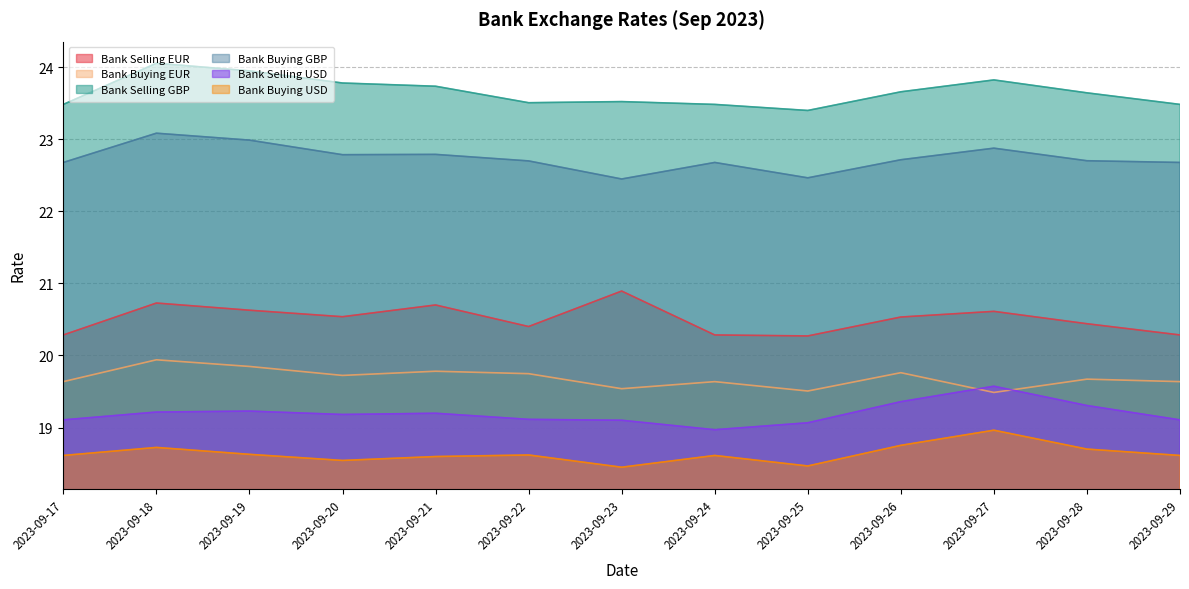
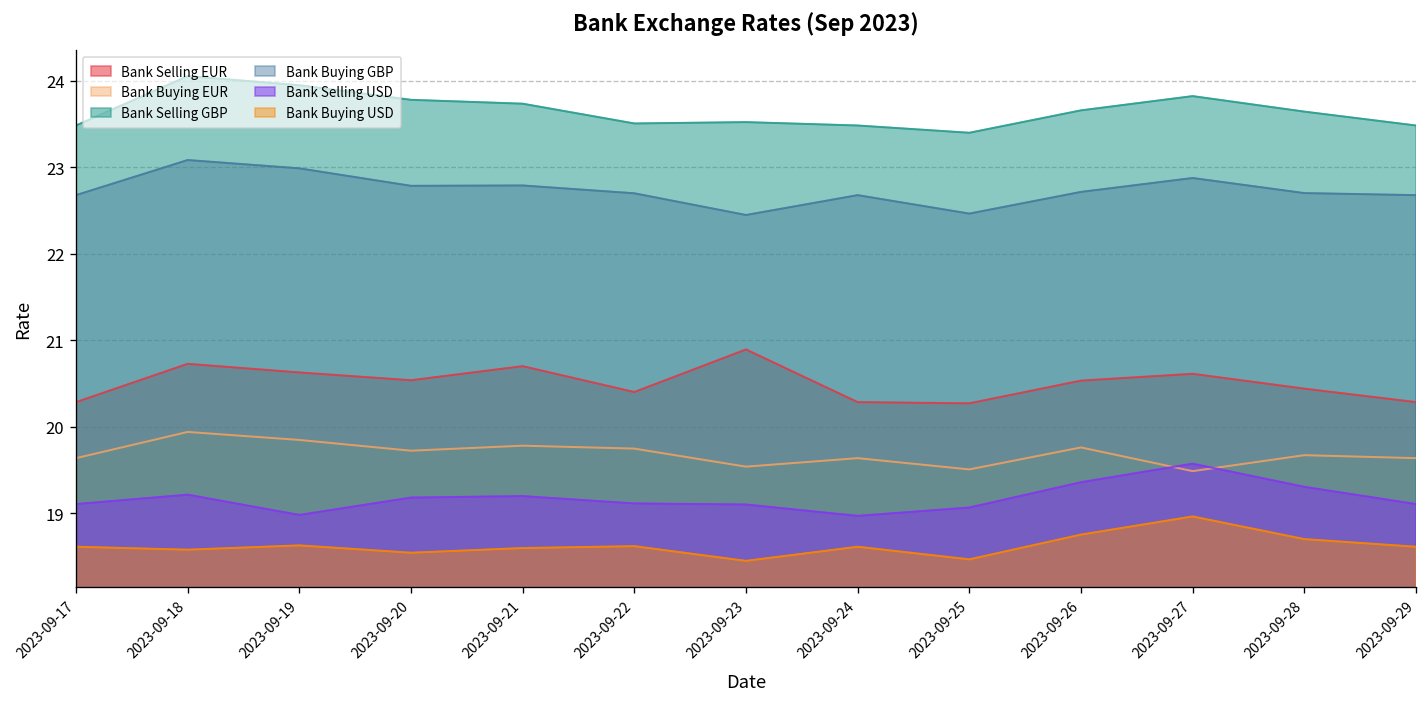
  {
    "Bank Selling EUR": {
      "2023-09-17": 20.3,
      "2023-09-18": 20.7,
      "2023-09-19": 20.6,
      "2023-09-20": 20.5,
      "2023-09-21": 20.7,
      "2023-09-22": 20.4,
      "2023-09-23": 20.9,
      "2023-09-24": 20.3,
      "2023-09-25": 20.3,
      "2023-09-26": 20.5,
      "2023-09-27": 20.6,
      "2023-09-28": 20.4,
      "2023-09-29": 20.3
    },
    "Bank Buying EUR": {
      "2023-09-17": 19.6,
      "2023-09-18": 19.9,
      "2023-09-19": 19.8,
      "2023-09-20": 19.7,
      "2023-09-21": 19.8,
      "2023-09-22": 19.7,
      "2023-09-23": 19.5,
      "2023-09-24": 19.6,
      "2023-09-25": 19.5,
      "2023-09-26": 19.8,
      "2023-09-27": 19.5,
      "2023-09-28": 19.7,
      "2023-09-29": 19.6
    },
    "Bank Selling USD": {
      "2023-09-17": 19.1,
      "2023-09-18": 19.2,
-     "2023-09-19": 19.2,
+     "2023-09-19": 19.0,
      "2023-09-20": 19.2,
      "2023-09-21": 19.2,
      "2023-09-22": 19.1,
      "2023-09-23": 19.1,
      "2023-09-24": 19.0,
      "2023-09-25": 19.1,
      "2023-09-26": 19.4,
      "2023-09-27": 19.6,
      "2023-09-28": 19.3,
      "2023-09-29": 19.1
    },
    "Bank Buying USD": {
      "2023-09-17": 18.6,
-     "2023-09-18": 18.7,
+     "2023-09-18": 18.6,
      "2023-09-19": 18.6,
      "2023-09-20": 18.5,
      "2023-09-21": 18.6,
      "2023-09-22": 18.6,
      "2023-09-23": 18.5,
      "2023-09-24": 18.6,
      "2023-09-25": 18.5,
      "2023-09-26": 18.8,
      "2023-09-27": 19.0,
      "2023-09-28": 18.7,
      "2023-09-29": 18.6
    }
  }
